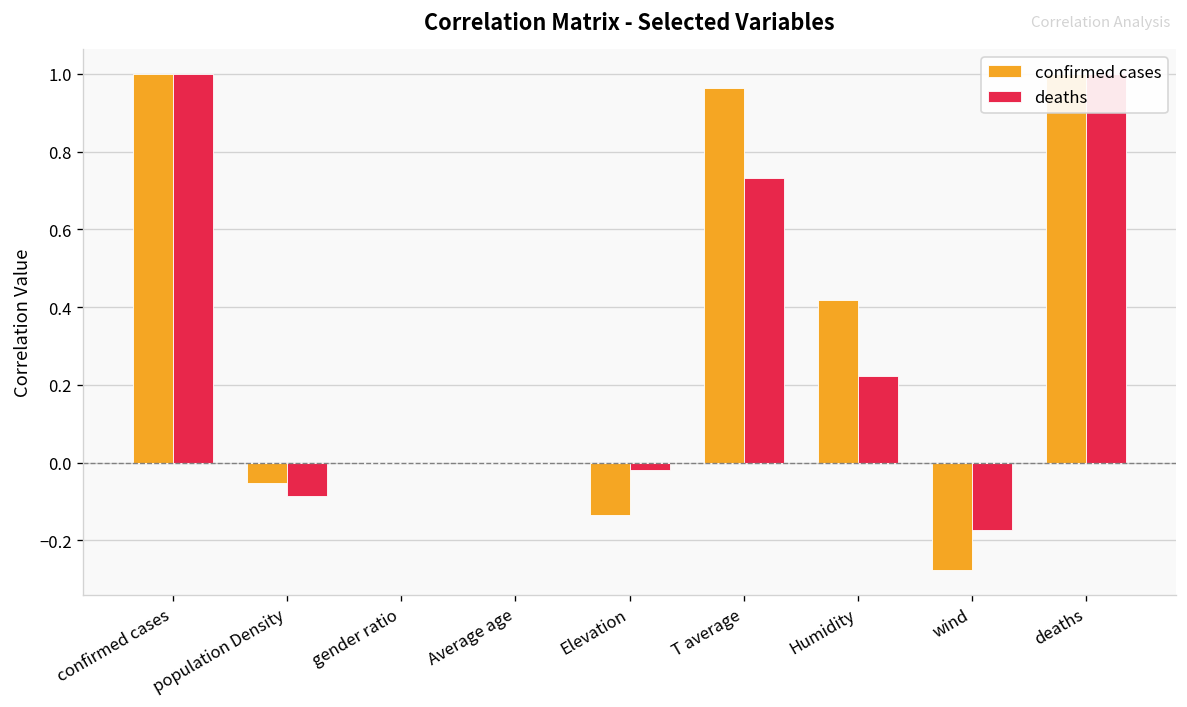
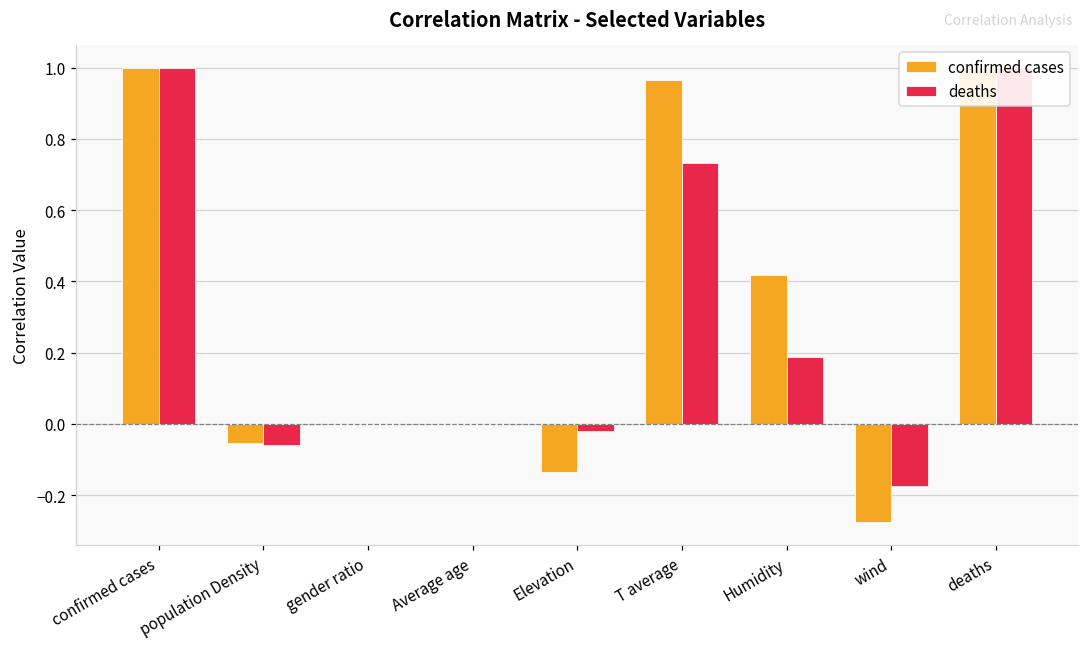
  {
    "confirmed cases": {
      "confirmed cases": 1.00,
      "population Density": -0.05,
      "Elevation": -0.13,
      "T average": 0.96,
      "Humidity": 0.42,
      "wind": -0.28
    },
    "deaths": {
      "confirmed cases": 1.00,
-     "population Density": -0.09,
+     "population Density": -0.06,
      "Elevation": -0.02,
      "T average": 0.73,
-     "Humidity": 0.22,
+     "Humidity": 0.19,
      "wind": -0.17
    }
  }
